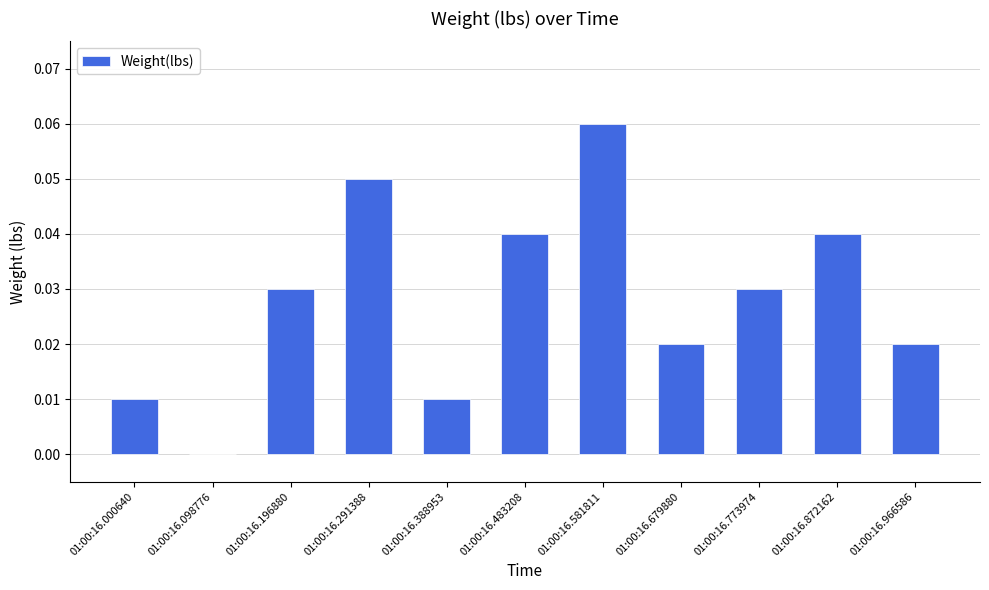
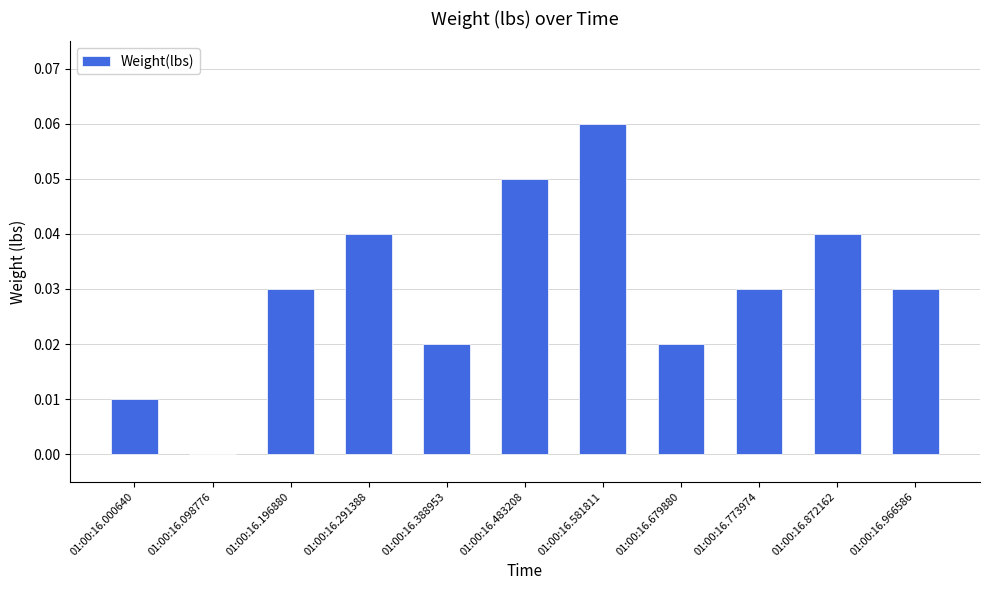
  {
    "01:00:16.000640": 0.01,
    "01:00:16.098776": 0.00,
    "01:00:16.196880": 0.03,
-   "01:00:16.291388": 0.05,
-   "01:00:16.388953": 0.01,
-   "01:00:16.483208": 0.04,
+   "01:00:16.291388": 0.04,
+   "01:00:16.388953": 0.02,
+   "01:00:16.483208": 0.05,
    "01:00:16.581811": 0.06,
    "01:00:16.679880": 0.02,
    "01:00:16.773974": 0.03,
    "01:00:16.872162": 0.04,
-   "01:00:16.966586": 0.02
+   "01:00:16.966586": 0.03
  }
